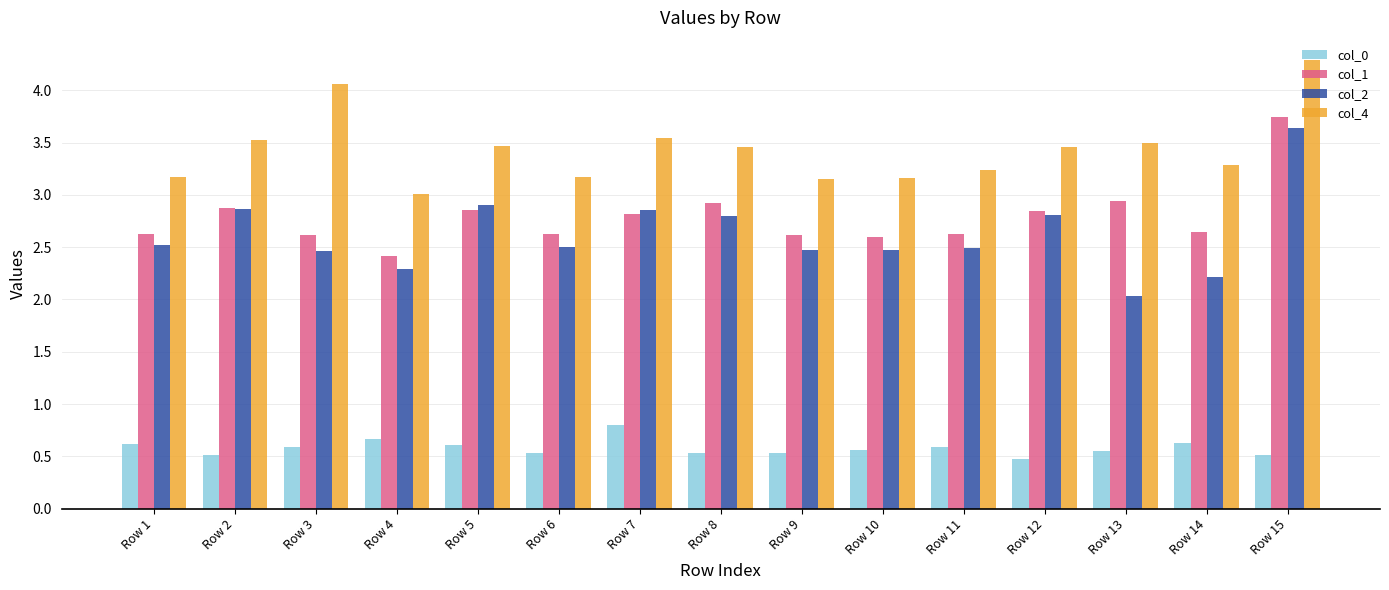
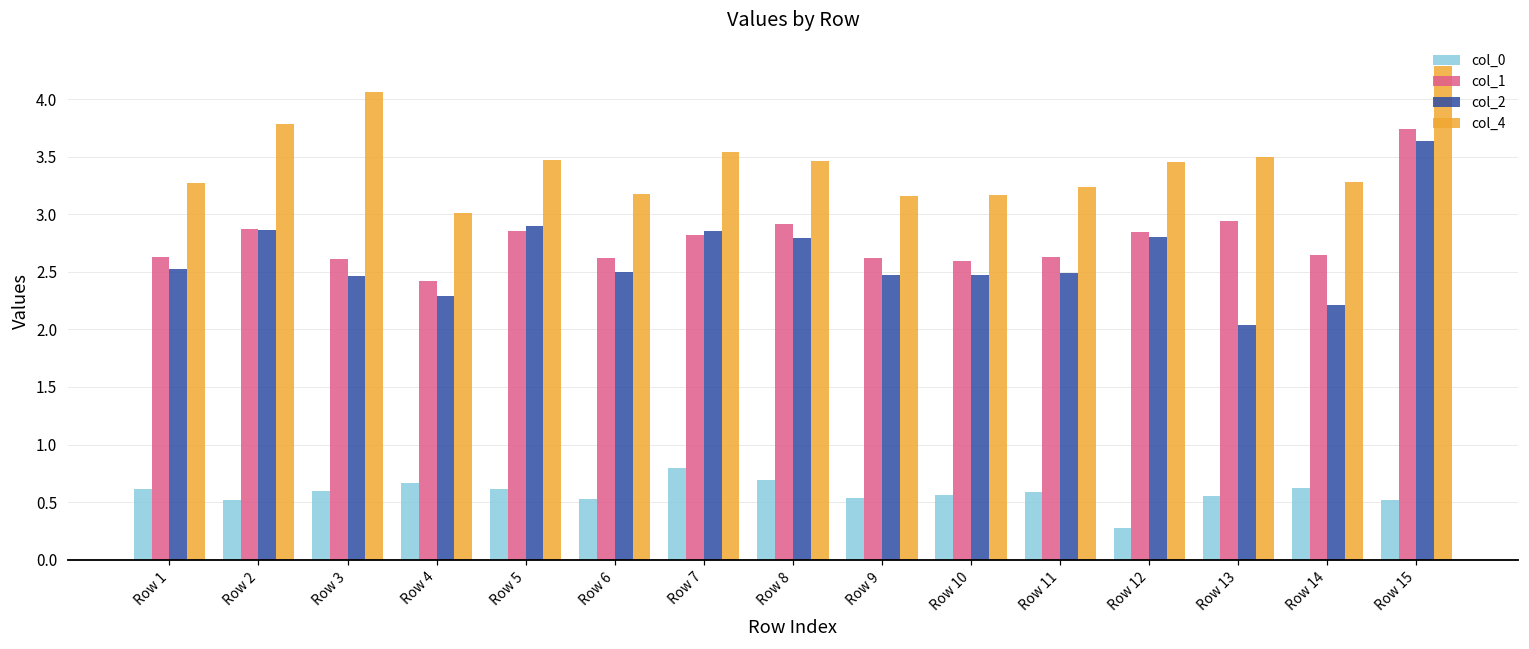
  {
    "col_0": {
      "Row 1": 0.62,
      "Row 2": 0.51,
      "Row 3": 0.59,
      "Row 4": 0.67,
      "Row 5": 0.61,
      "Row 6": 0.53,
      "Row 7": 0.80,
-     "Row 8": 0.53,
+     "Row 8": 0.69,
      "Row 9": 0.53,
      "Row 10": 0.57,
      "Row 11": 0.59,
-     "Row 12": 0.47,
+     "Row 12": 0.28,
      "Row 13": 0.55,
      "Row 14": 0.63,
      "Row 15": 0.52
    },
    "col_1": {
      "Row 1": 2.63,
      "Row 2": 2.87,
      "Row 3": 2.62,
      "Row 4": 2.42,
      "Row 5": 2.85,
      "Row 6": 2.62,
      "Row 7": 2.82,
      "Row 8": 2.92,
      "Row 9": 2.62,
      "Row 10": 2.60,
      "Row 11": 2.63,
      "Row 12": 2.84,
      "Row 13": 2.94,
      "Row 14": 2.64,
      "Row 15": 3.74
    },
    "col_2": {
      "Row 1": 2.52,
      "Row 2": 2.86,
      "Row 3": 2.46,
      "Row 4": 2.29,
      "Row 5": 2.90,
      "Row 6": 2.50,
      "Row 7": 2.85,
      "Row 8": 2.80,
      "Row 9": 2.47,
      "Row 10": 2.47,
      "Row 11": 2.49,
      "Row 12": 2.80,
      "Row 13": 2.04,
      "Row 14": 2.22,
      "Row 15": 3.64
    },
    "col_4": {
-     "Row 1": 3.17,
-     "Row 2": 3.52,
+     "Row 1": 3.27,
+     "Row 2": 3.79,
      "Row 3": 4.06,
      "Row 4": 3.01,
      "Row 5": 3.47,
      "Row 6": 3.18,
      "Row 7": 3.54,
      "Row 8": 3.46,
      "Row 9": 3.16,
      "Row 10": 3.16,
      "Row 11": 3.23,
      "Row 12": 3.46,
      "Row 13": 3.50,
      "Row 14": 3.28,
      "Row 15": 4.29
    }
  }
